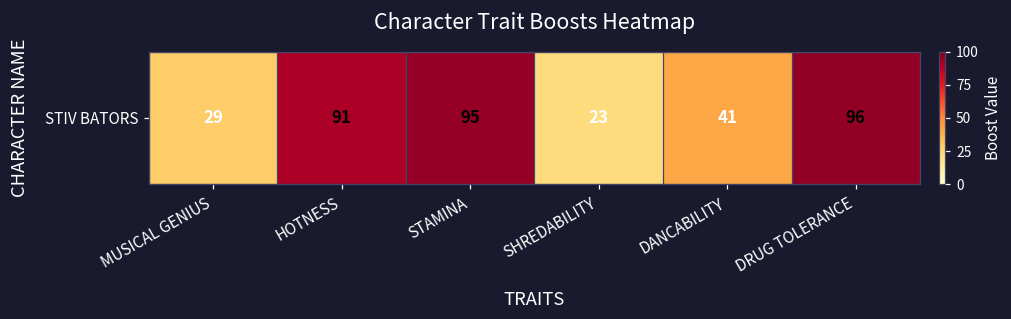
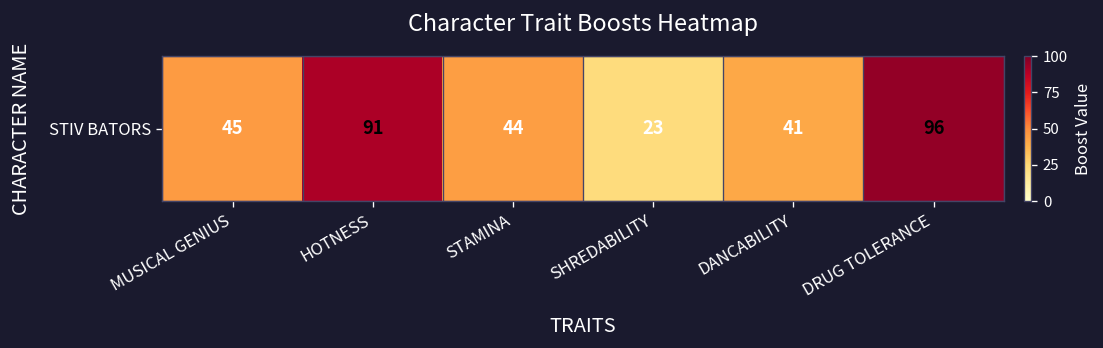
  {
    "STIV BATORS": {
-     "MUSICAL GENIUS": 29,
+     "MUSICAL GENIUS": 45,
      "HOTNESS": 91,
-     "STAMINA": 95,
+     "STAMINA": 44,
      "SHREDABILITY": 23,
      "DANCABILITY": 41,
      "DRUG TOLERANCE": 96
    }
  }
